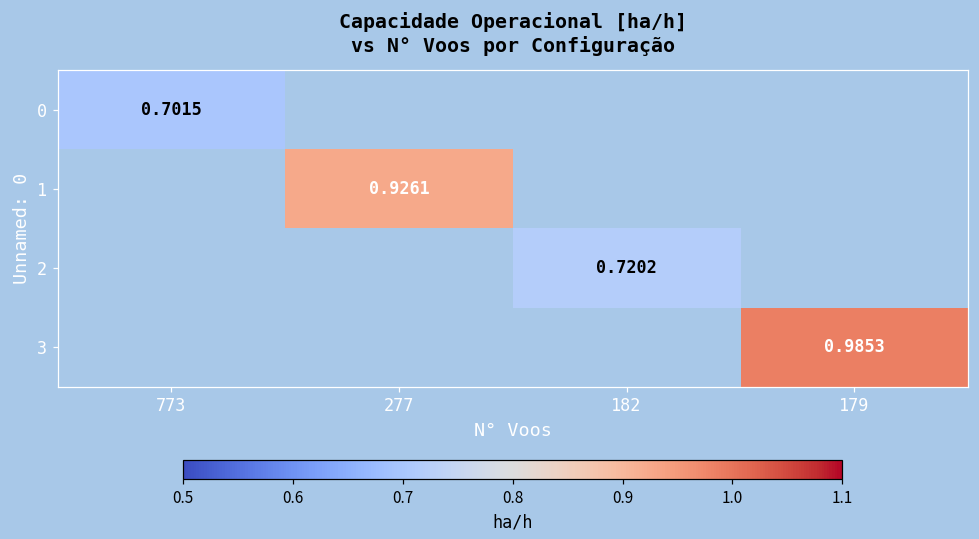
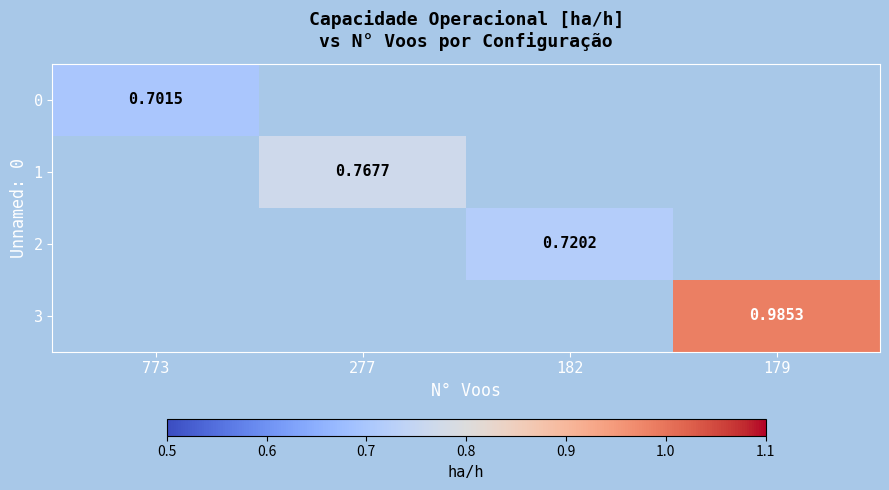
  {
    "0": {
      "773": 0.7015
    },
    "1": {
-     "277": 0.9261
+     "277": 0.7677
    },
    "2": {
      "182": 0.7202
    },
    "3": {
      "179": 0.9853
    }
  }
